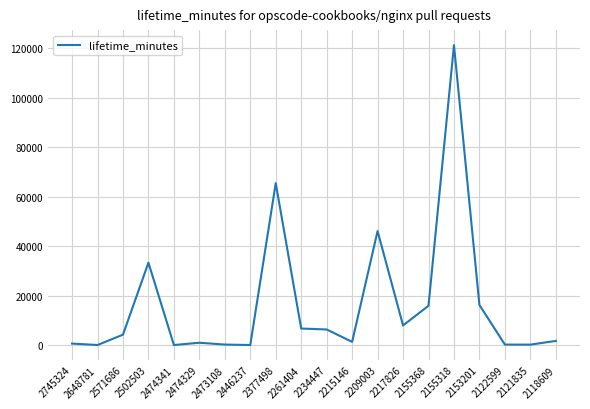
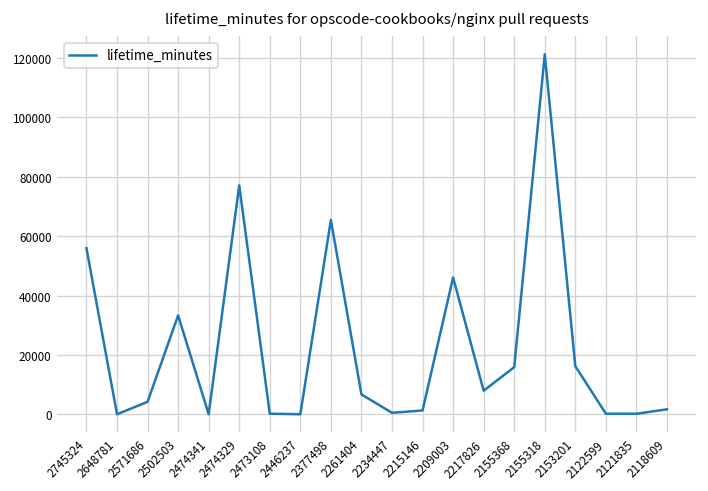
  {
-   "2745324": 1000,
+   "2745324": 56000,
    "2648781": 0,
    "2571686": 4000,
    "2502503": 33000,
    "2474341": 0,
-   "2474329": 1000,
+   "2474329": 77000,
    "2473108": 0,
    "2446237": 0,
    "2377498": 65000,
    "2261404": 7000,
-   "2234447": 6000,
+   "2234447": 0,
    "2215146": 1000,
    "2209003": 46000,
    "2217826": 8000,
    "2155368": 16000,
    "2155318": 121000,
    "2153201": 16000,
    "2122599": 0,
    "2121835": 0,
    "2118609": 2000
  }
